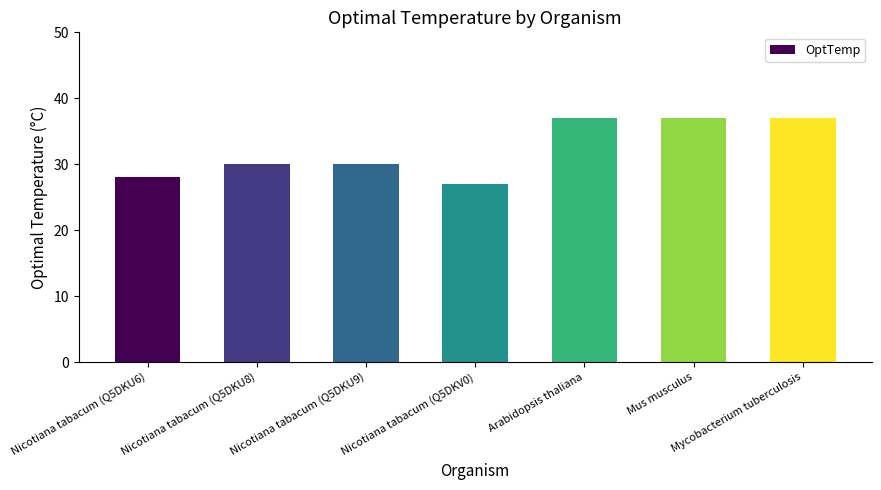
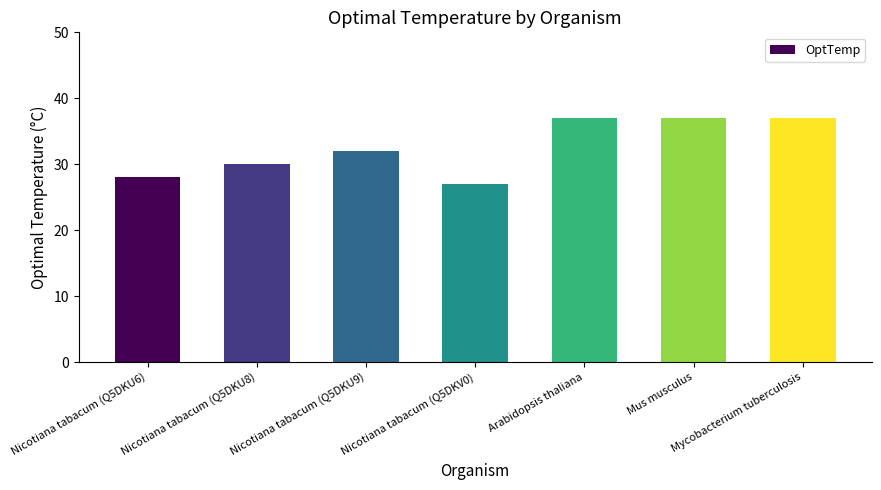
  {
    "Nicotiana tabacum (Q5DKU6)": 28,
    "Nicotiana tabacum (Q5DKU8)": 30,
-   "Nicotiana tabacum (Q5DKU9)": 30,
+   "Nicotiana tabacum (Q5DKU9)": 32,
    "Nicotiana tabacum (Q5DKV0)": 27,
    "Arabidopsis thaliana": 37,
    "Mus musculus": 37,
    "Mycobacterium tuberculosis": 37
  }
